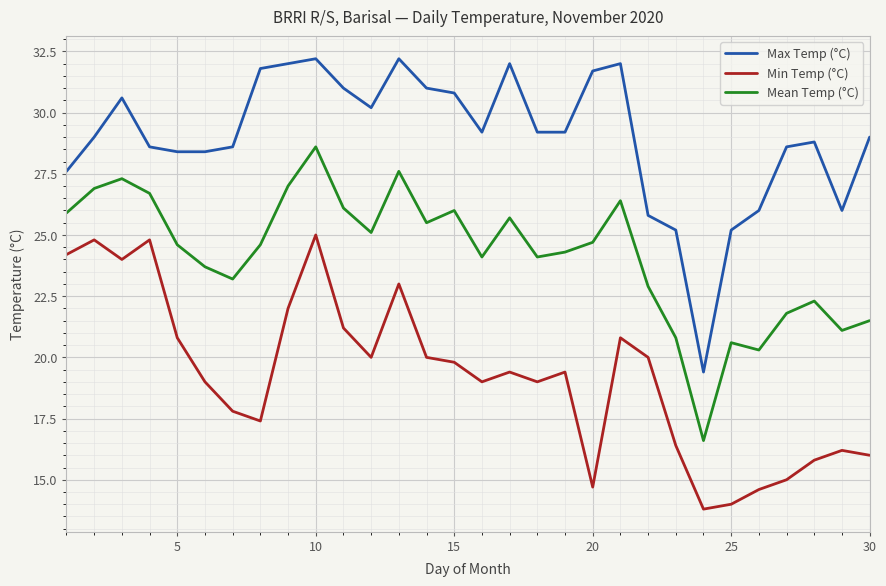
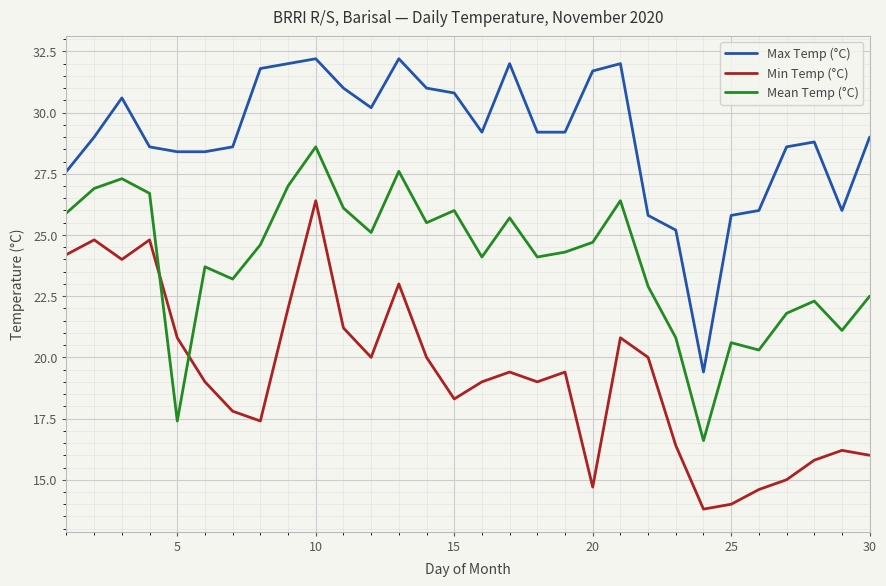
  {
    "Max Temp (°C)": {
      "5": 28.4,
      "10": 32.2,
      "15": 30.8,
      "20": 31.7,
-     "25": 25.2,
+     "25": 25.8,
      "30": 29.0
    },
    "Min Temp (°C)": {
      "5": 20.8,
-     "10": 25.0,
-     "15": 19.8,
+     "10": 26.4,
+     "15": 18.3,
      "20": 14.7,
      "25": 14.0,
      "30": 16.0
    },
    "Mean Temp (°C)": {
-     "5": 24.6,
+     "5": 17.4,
      "10": 28.6,
      "15": 26.0,
      "20": 24.7,
      "25": 20.6,
-     "30": 21.5
+     "30": 22.5
    }
  }
